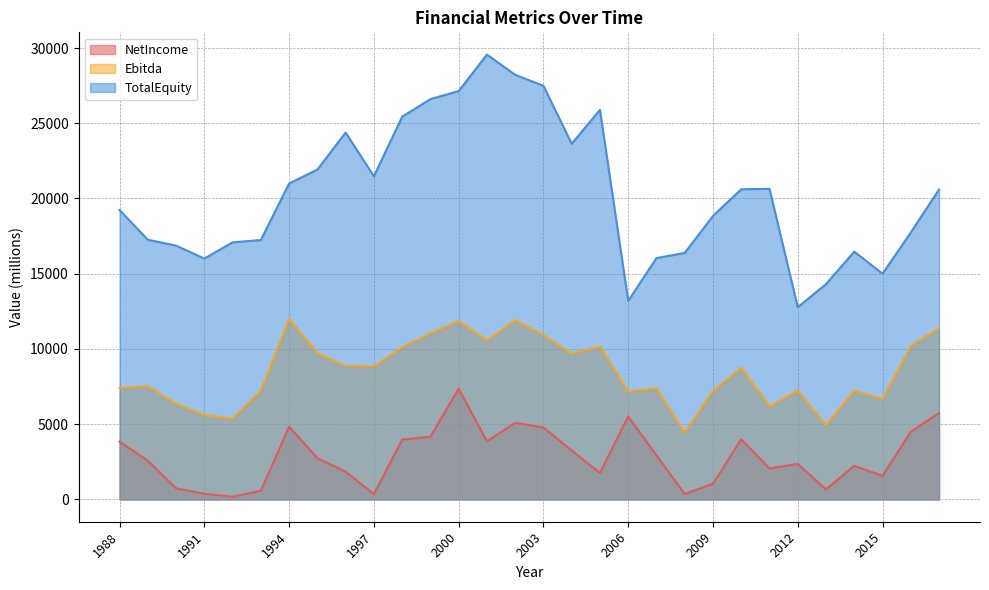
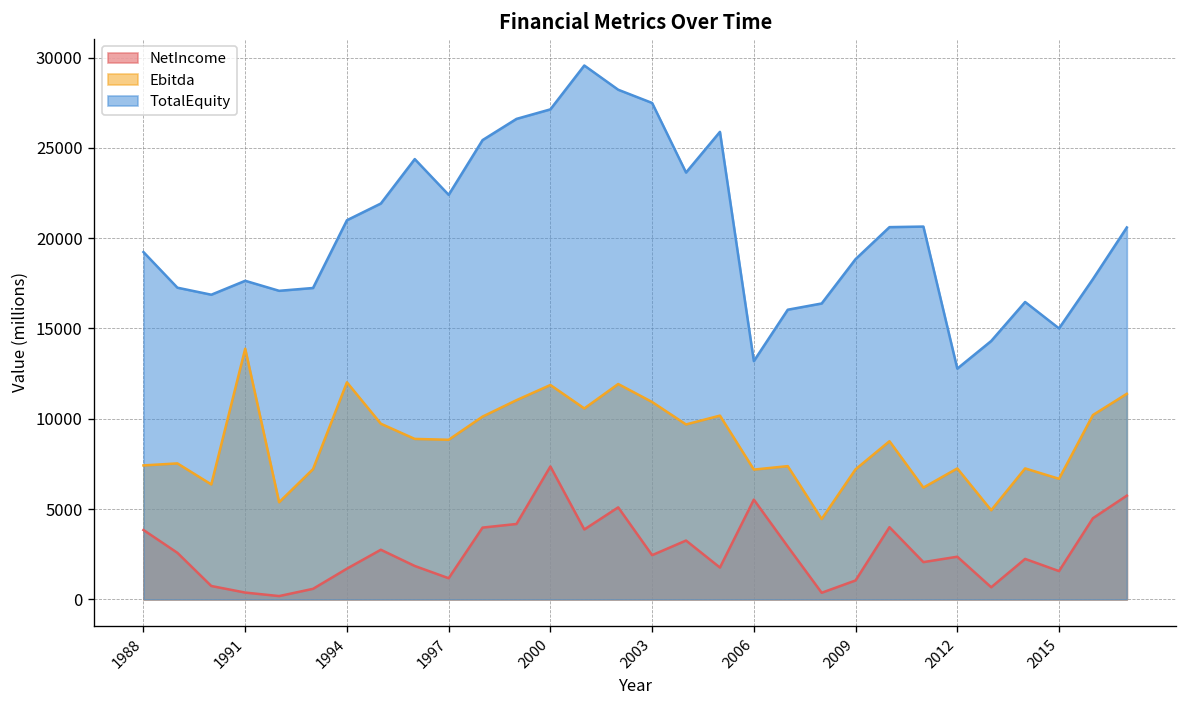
  {
    "NetIncome": {
      "1988": 3800,
      "1991": 400,
-     "1994": 4800,
-     "1997": 400,
+     "1994": 1700,
+     "1997": 1200,
      "2000": 7400,
-     "2003": 4800,
+     "2003": 2400,
      "2006": 5500,
      "2009": 1000,
      "2012": 2400,
      "2015": 1600
    },
    "Ebitda": {
      "1988": 7400,
-     "1991": 5600,
+     "1991": 13900,
      "1994": 12000,
      "1997": 8800,
      "2000": 11900,
      "2003": 10900,
      "2006": 7200,
      "2009": 7200,
      "2012": 7300,
      "2015": 6700
    },
    "TotalEquity": {
      "1988": 19200,
-     "1991": 16000,
+     "1991": 17600,
      "1994": 21000,
-     "1997": 21500,
+     "1997": 22400,
      "2000": 27100,
      "2003": 27500,
      "2006": 13200,
      "2009": 18800,
      "2012": 12800,
      "2015": 15000
    }
  }
